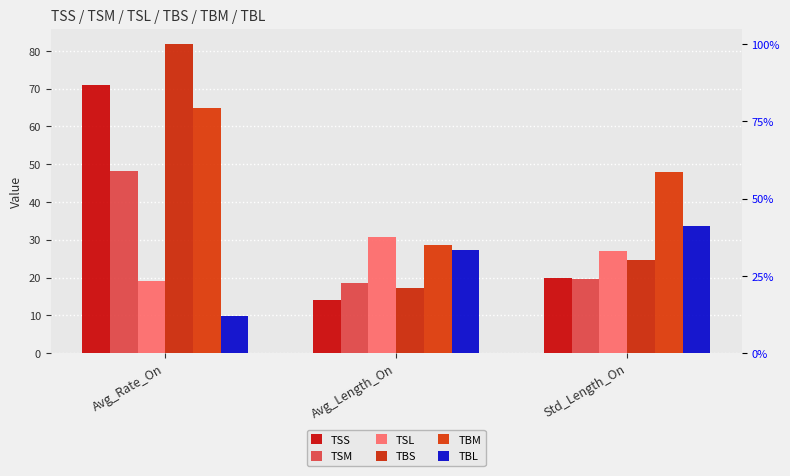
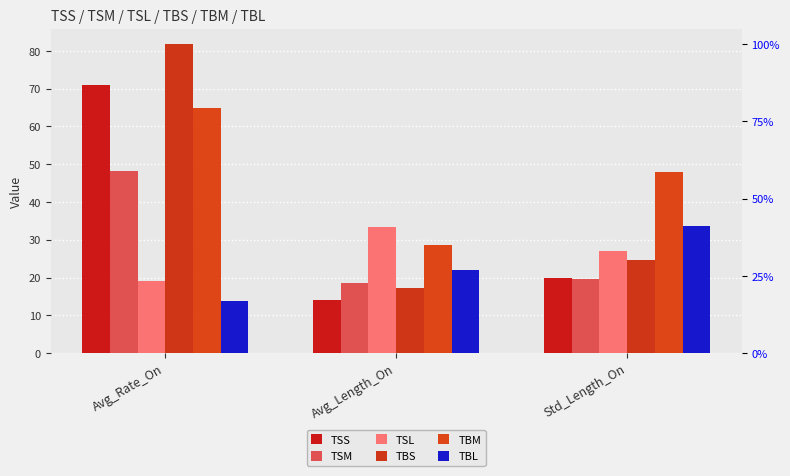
  {
    "TSM": {
      "Avg_Rate_On": 48,
      "Avg_Length_On": 19,
      "Std_Length_On": 20
    },
    "TSL": {
      "Avg_Rate_On": 19,
-     "Avg_Length_On": 31,
+     "Avg_Length_On": 33,
      "Std_Length_On": 27
    },
    "TBL": {
-     "Avg_Rate_On": 10,
-     "Avg_Length_On": 27,
+     "Avg_Rate_On": 14,
+     "Avg_Length_On": 22,
      "Std_Length_On": 34
    }
  }
